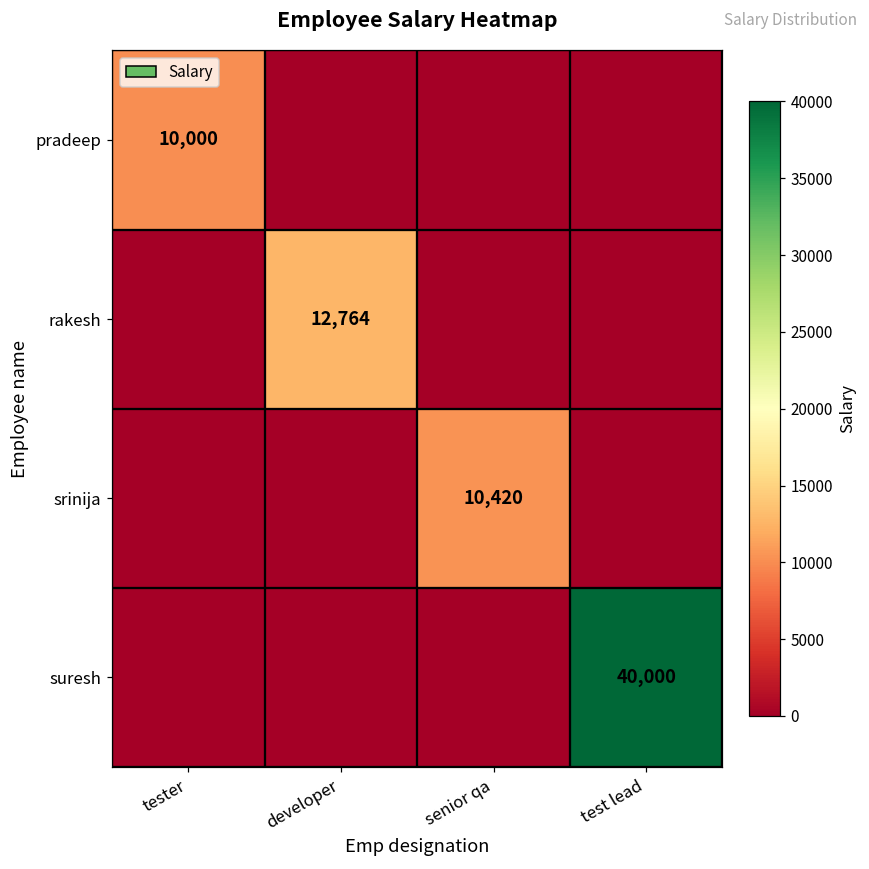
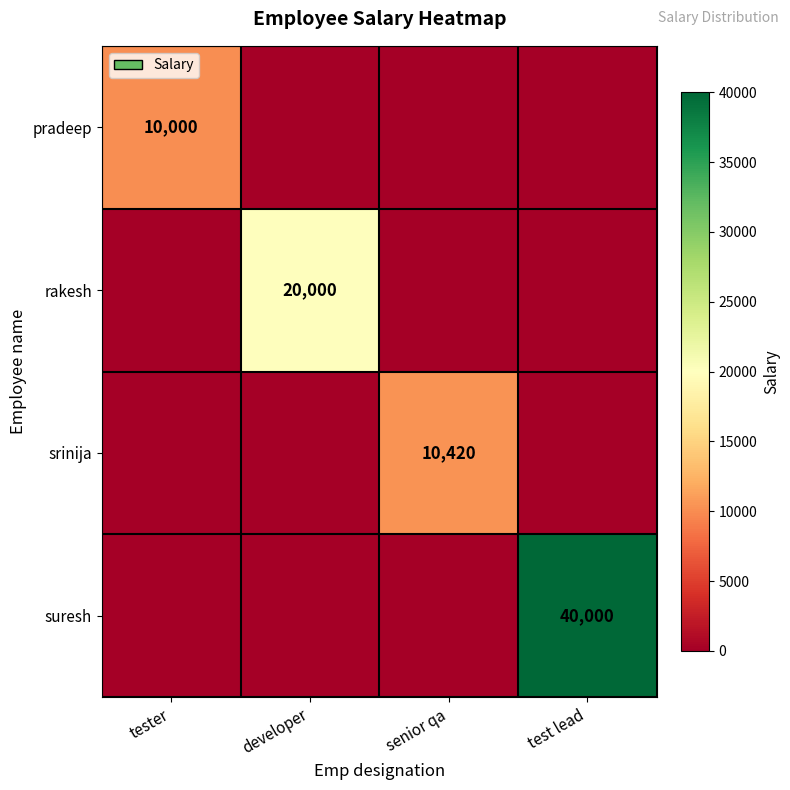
  {
    "pradeep": {
      "tester": "10,000"
    },
    "rakesh": {
-     "developer": "12,764"
+     "developer": "20,000"
    },
    "srinija": {
      "senior qa": "10,420"
    },
    "suresh": {
      "test lead": "40,000"
    }
  }
